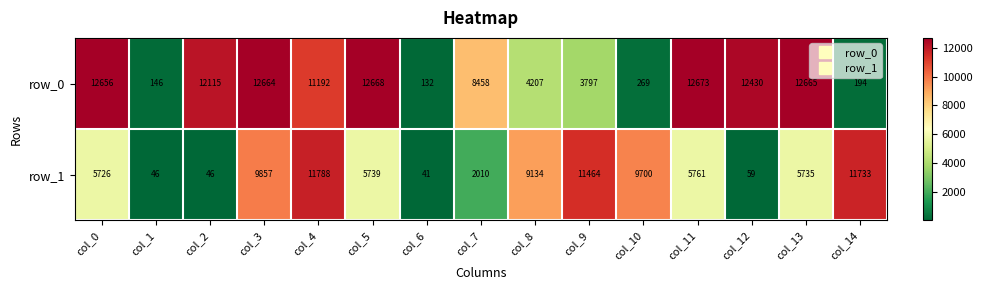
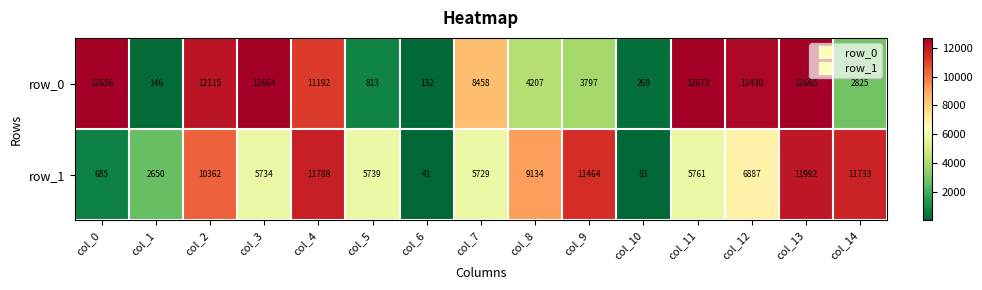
  {
    "row_0": {
      "col_0": 12656,
      "col_1": 146,
      "col_2": 12115,
      "col_3": 12664,
      "col_4": 11192,
-     "col_5": 12668,
+     "col_5": 813,
      "col_6": 132,
      "col_7": 8458,
      "col_8": 4207,
      "col_9": 3797,
      "col_10": 269,
      "col_11": 12673,
      "col_12": 12430,
      "col_13": 12665,
-     "col_14": 194
+     "col_14": 2825
    },
    "row_1": {
-     "col_0": 5726,
-     "col_1": 46,
-     "col_2": 46,
-     "col_3": 9857,
+     "col_0": 685,
+     "col_1": 2650,
+     "col_2": 10362,
+     "col_3": 5734,
      "col_4": 11788,
      "col_5": 5739,
      "col_6": 41,
-     "col_7": 2010,
+     "col_7": 5729,
      "col_8": 9134,
      "col_9": 11464,
-     "col_10": 9700,
+     "col_10": 83,
      "col_11": 5761,
-     "col_12": 59,
-     "col_13": 5735,
+     "col_12": 6887,
+     "col_13": 11992,
      "col_14": 11733
    }
  }
